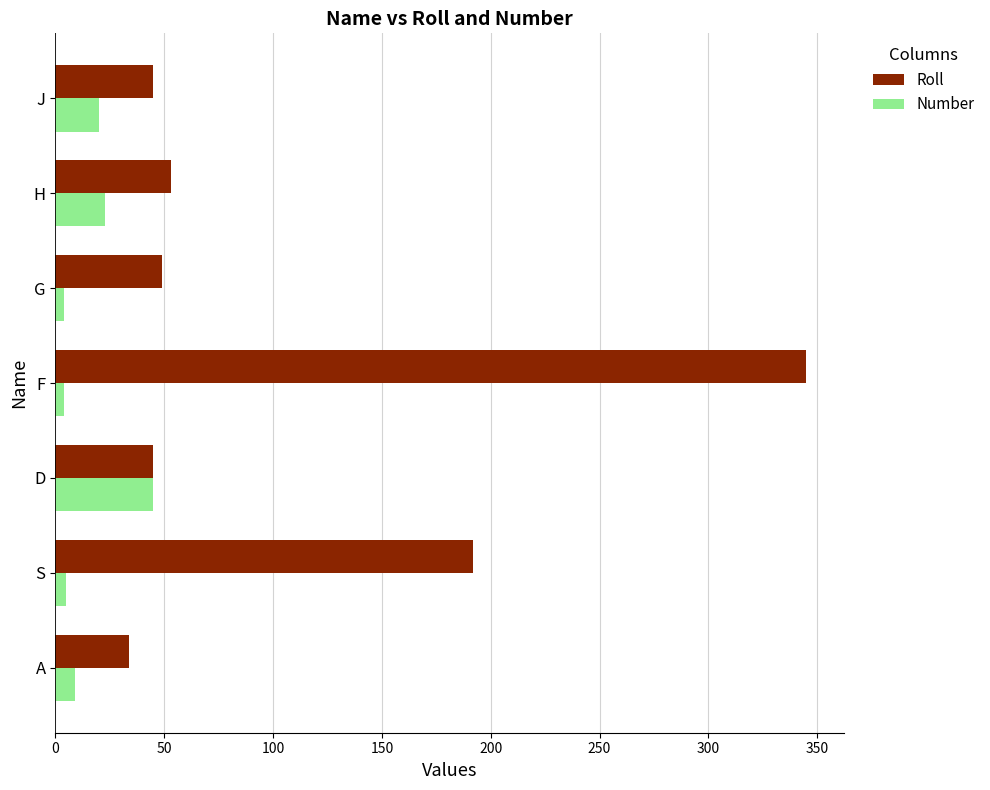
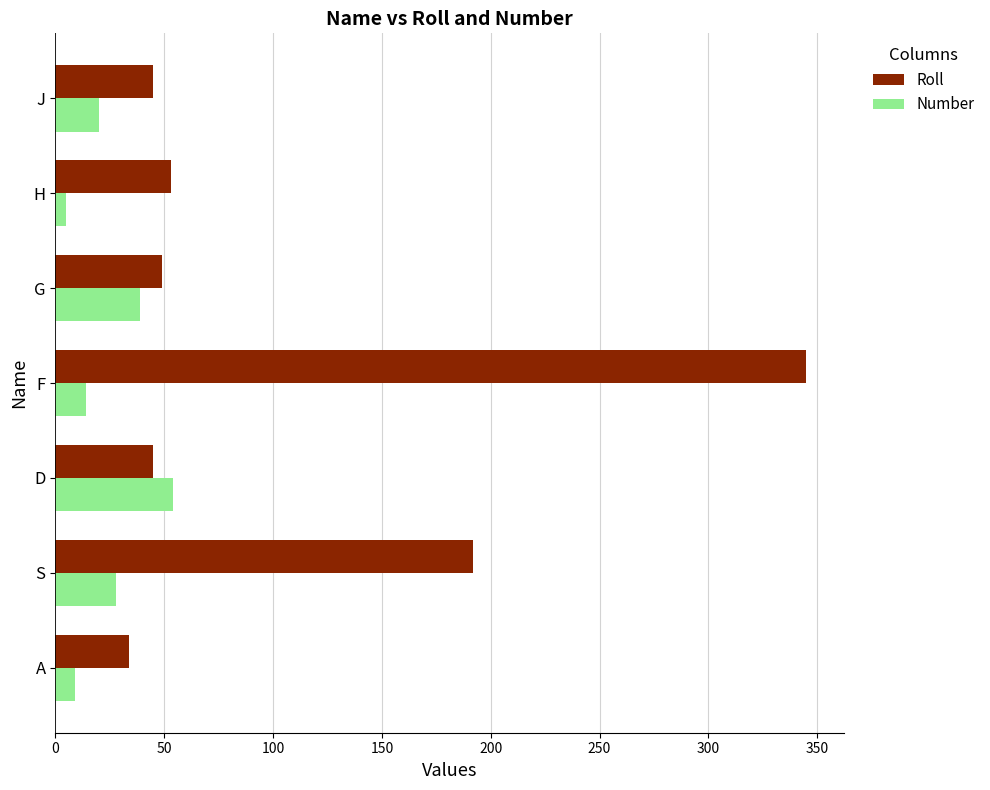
  {
    "Roll": {
      "J": 45,
      "H": 53,
      "G": 49,
      "F": 345,
      "D": 45,
      "S": 192,
      "A": 34
    },
    "Number": {
      "J": 20,
-     "H": 23,
-     "G": 4,
-     "F": 4,
-     "D": 45,
-     "S": 5,
+     "H": 5,
+     "G": 39,
+     "F": 14,
+     "D": 54,
+     "S": 28,
      "A": 9
    }
  }
